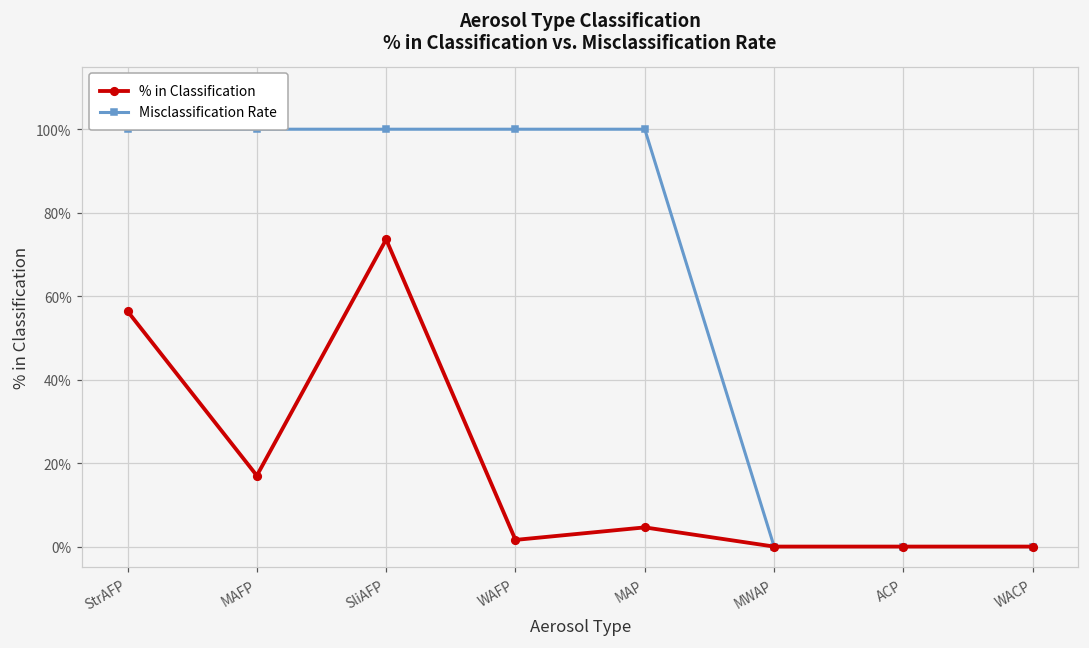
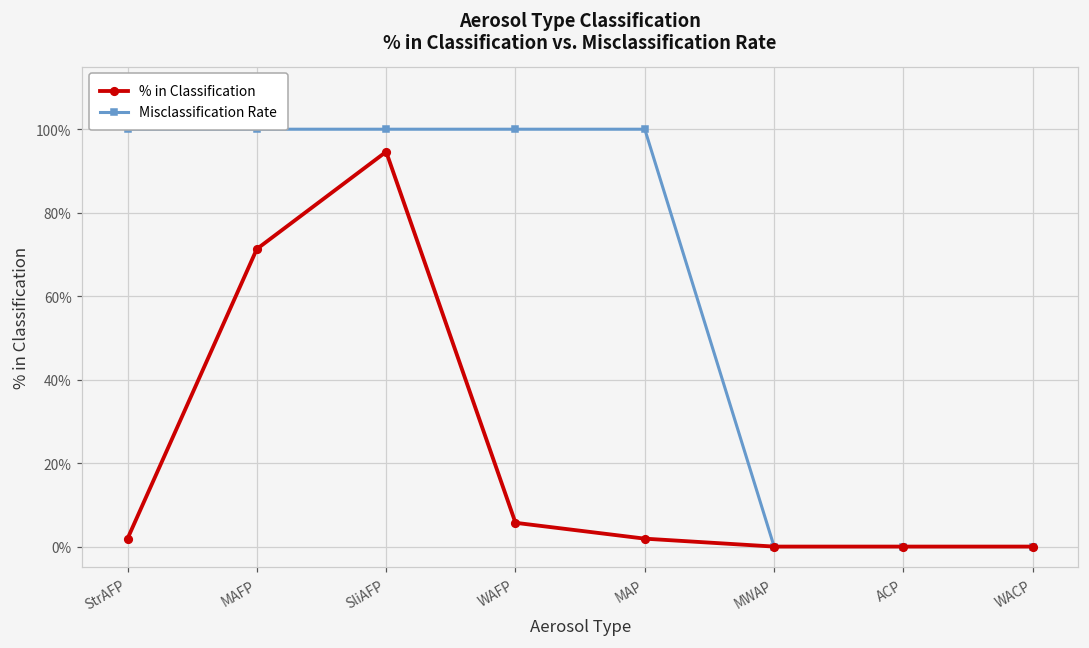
  {
    "% in Classification": {
-     "StrAFP": "56%",
-     "MAFP": "17%",
-     "SliAFP": "74%",
-     "WAFP": "2%",
-     "MAP": "5%"
+     "StrAFP": "2%",
+     "MAFP": "71%",
+     "SliAFP": "95%",
+     "WAFP": "6%",
+     "MAP": "2%"
    },
    "Misclassification Rate": {
      "SliAFP": "100%",
      "WAFP": "100%",
      "MAP": "100%"
    }
  }
